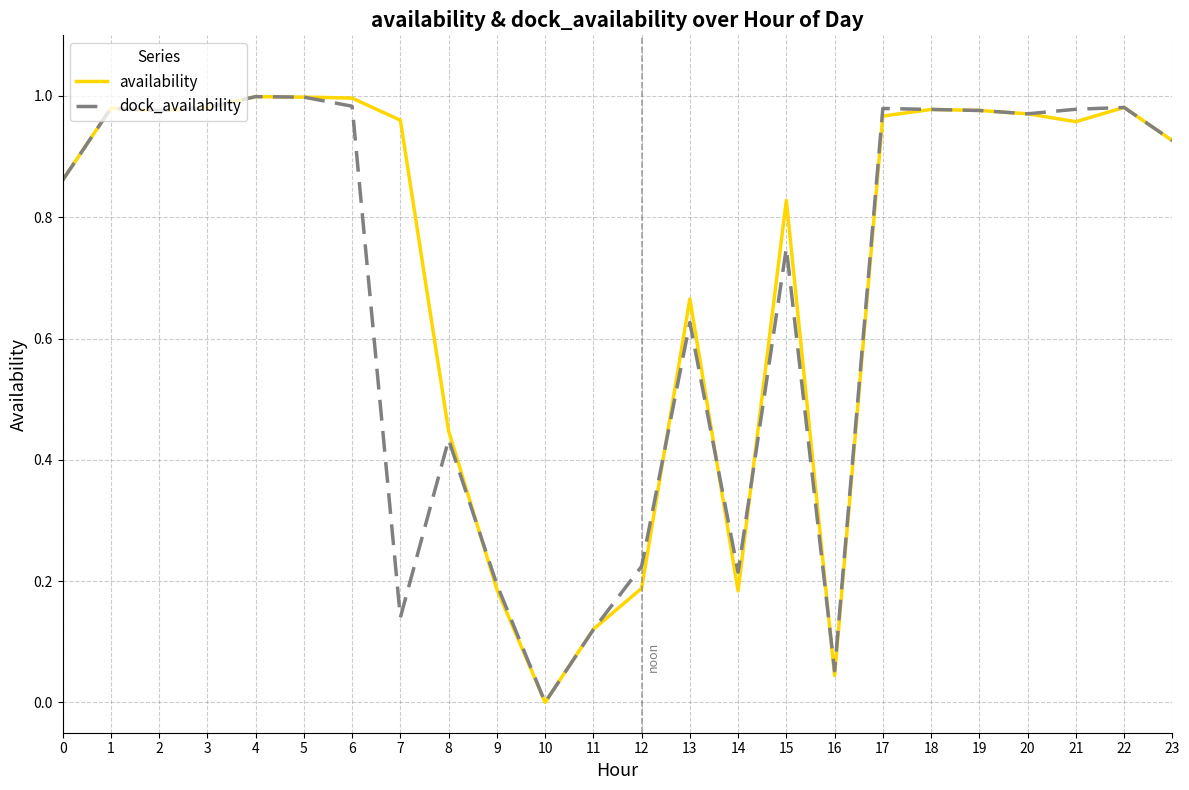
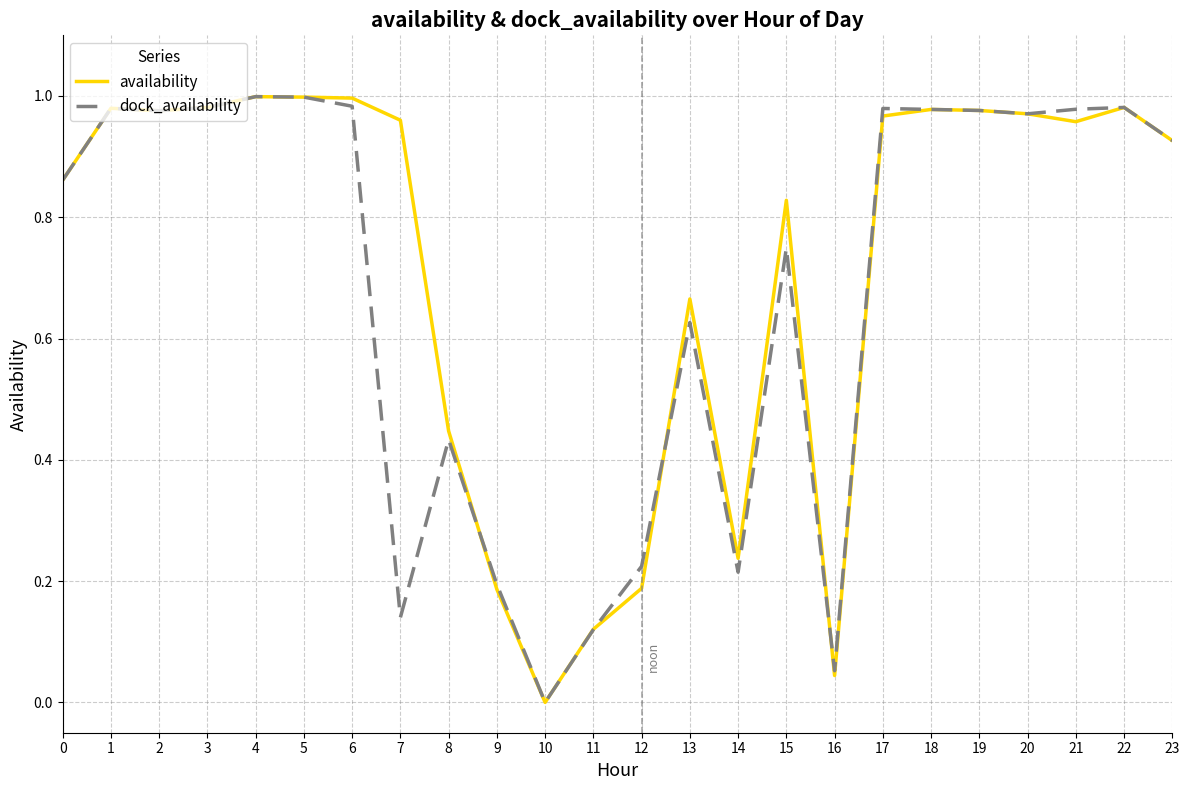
  {
    "availability": {
      "6": 1.00,
      "7": 0.96,
      "8": 0.45,
      "9": 0.19,
      "12": 0.19,
      "13": 0.67,
-     "14": 0.18,
+     "14": 0.24,
      "15": 0.83,
      "16": 0.04,
      "17": 0.97,
      "21": 0.96
    },
    "dock_availability": {
      "6": 0.98,
      "7": 0.14,
      "8": 0.43,
      "9": 0.19,
      "12": 0.22,
      "13": 0.63,
      "14": 0.21,
      "15": 0.75,
      "16": 0.05,
      "17": 0.98,
      "21": 0.98
    }
  }
